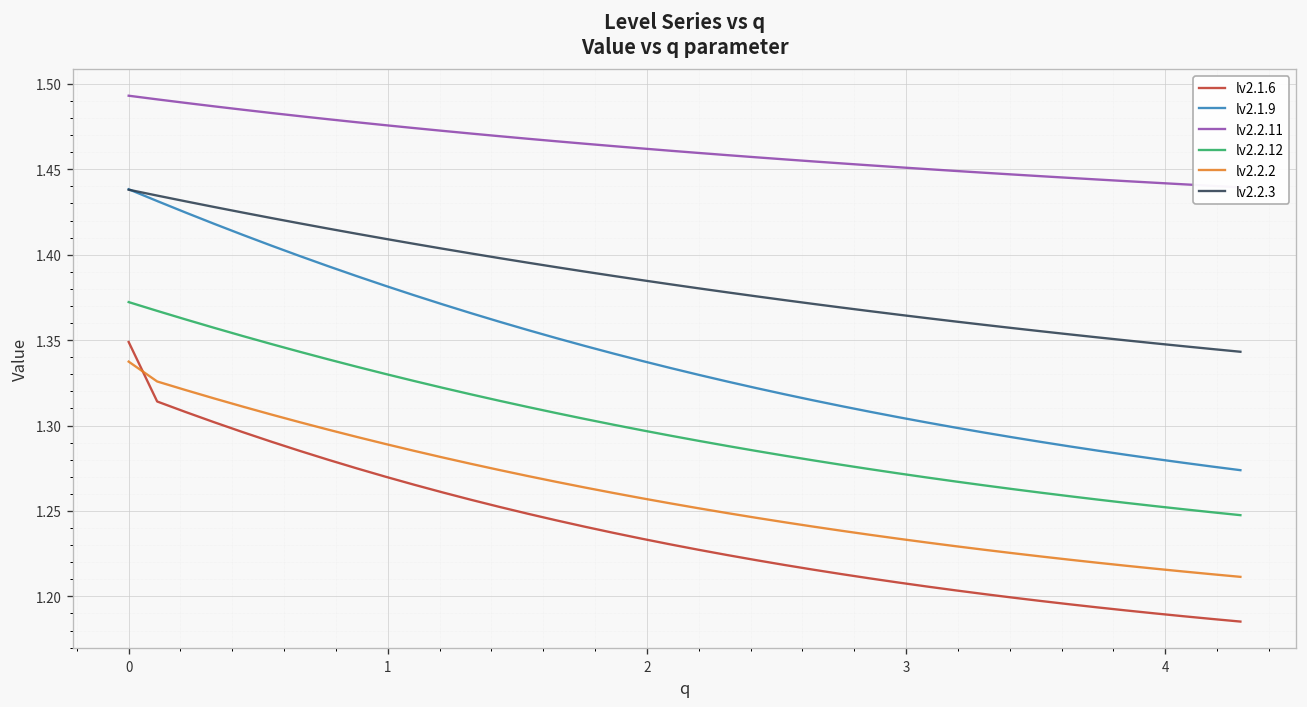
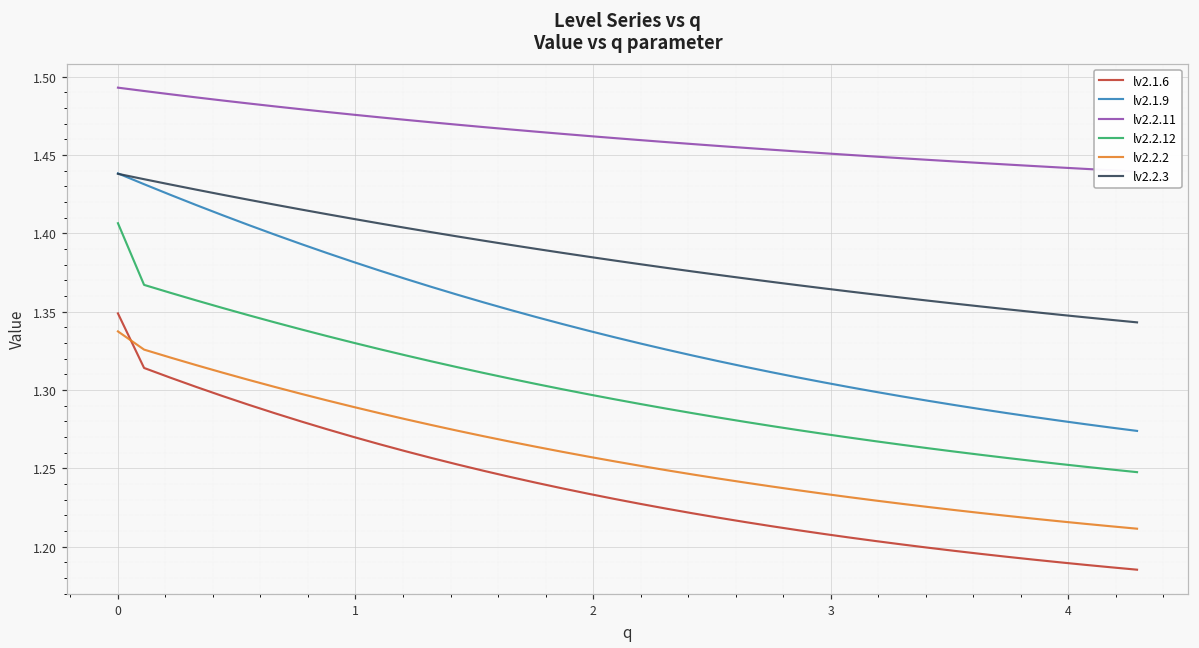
  {
    "lv2.1.6": {
      "0": 1.349
    },
    "lv2.2.11": {
      "0": 1.493
    },
    "lv2.2.12": {
-     "0": 1.372
+     "0": 1.406
    },
    "lv2.2.2": {
      "0": 1.337
    }
  }
